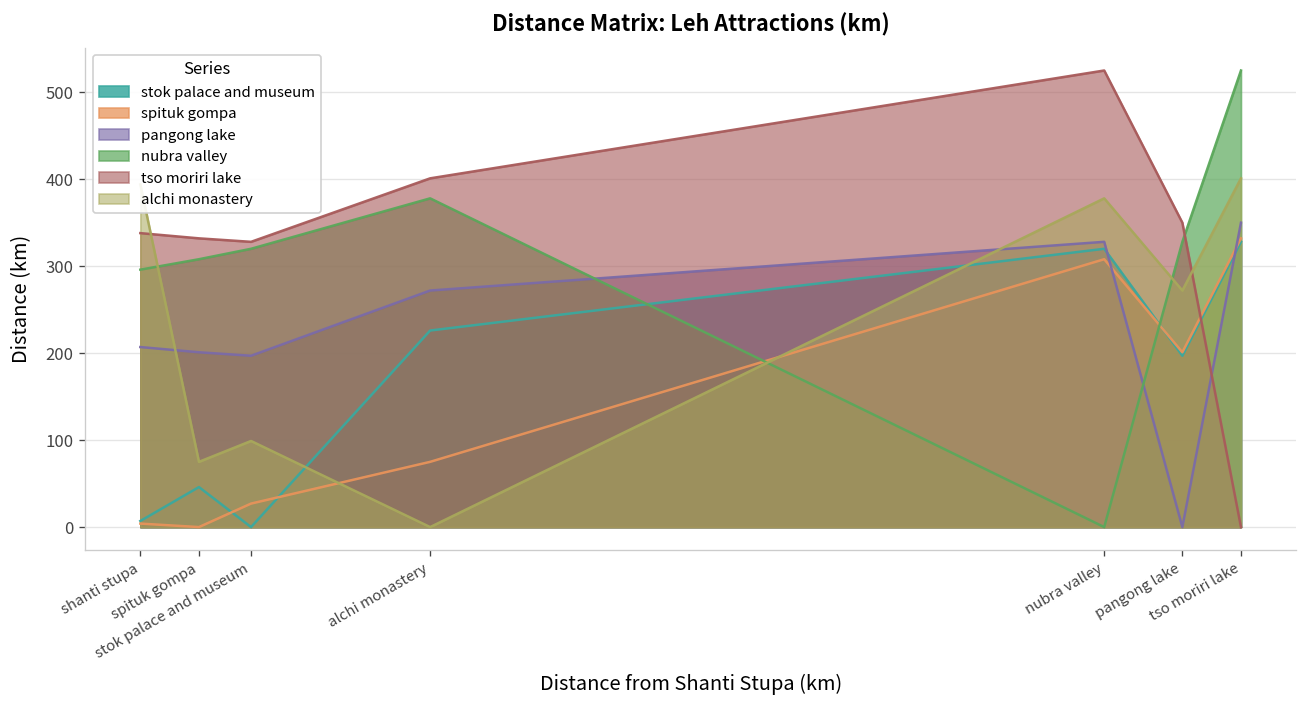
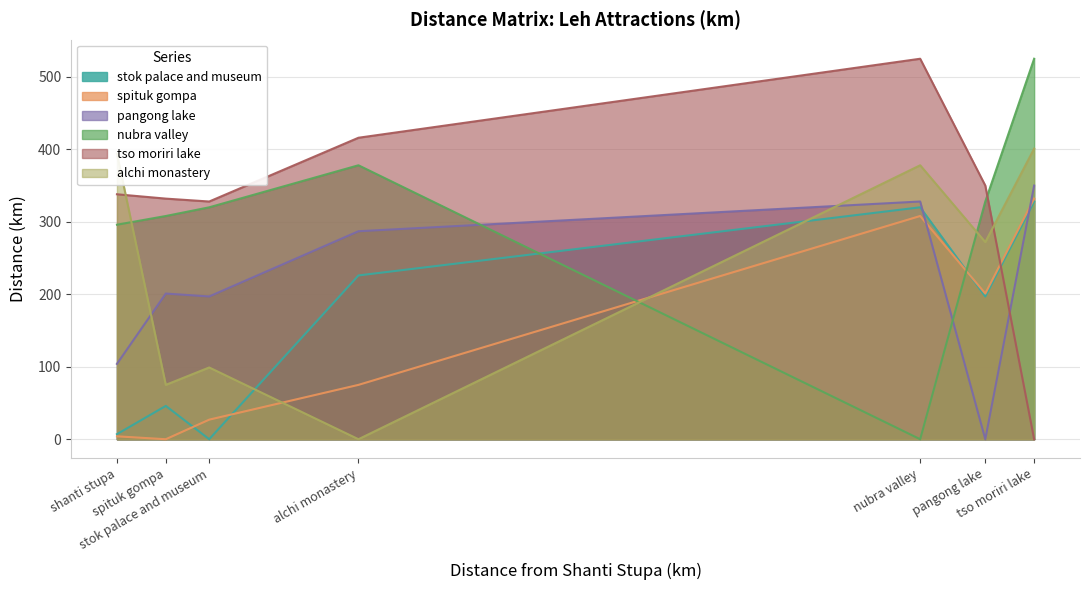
  {
    "stok palace and museum": {
      "spituk gompa": 50,
      "stok palace and museum": 0,
      "alchi monastery": 230,
      "nubra valley": 320,
      "pangong lake": 200,
      "tso moriri lake": 330
    },
    "spituk gompa": {
      "spituk gompa": 0,
      "stok palace and museum": 30,
      "alchi monastery": 80,
      "nubra valley": 310,
      "pangong lake": 200,
      "tso moriri lake": 330
    },
    "pangong lake": {
-     "shanti stupa": 210,
+     "shanti stupa": 100,
      "spituk gompa": 200,
      "stok palace and museum": 200,
-     "alchi monastery": 270,
+     "alchi monastery": 290,
      "nubra valley": 330,
      "pangong lake": 0,
      "tso moriri lake": 350
    },
    "nubra valley": {
      "shanti stupa": 300,
      "spituk gompa": 310,
      "stok palace and museum": 320,
      "alchi monastery": 380,
      "nubra valley": 0,
      "pangong lake": 330,
      "tso moriri lake": 530
    },
    "tso moriri lake": {
      "shanti stupa": 340,
      "spituk gompa": 330,
      "stok palace and museum": 330,
-     "alchi monastery": 400,
+     "alchi monastery": 420,
      "nubra valley": 530,
      "pangong lake": 350,
      "tso moriri lake": 0
    },
    "alchi monastery": {
      "spituk gompa": 80,
      "stok palace and museum": 100,
      "alchi monastery": 0,
      "nubra valley": 380,
      "pangong lake": 270,
      "tso moriri lake": 400
    }
  }
